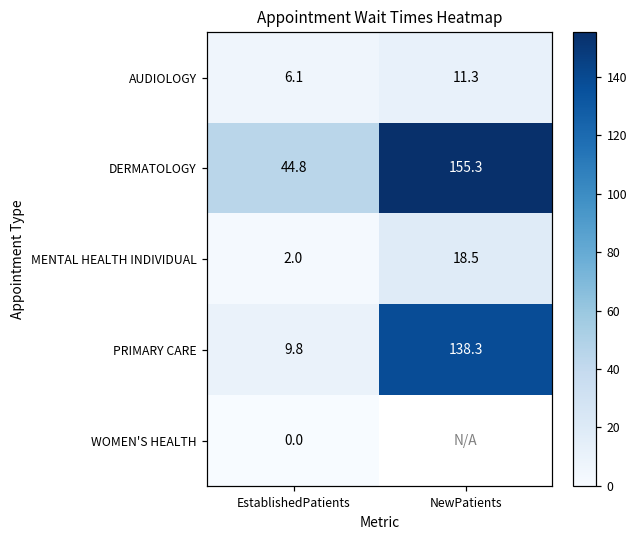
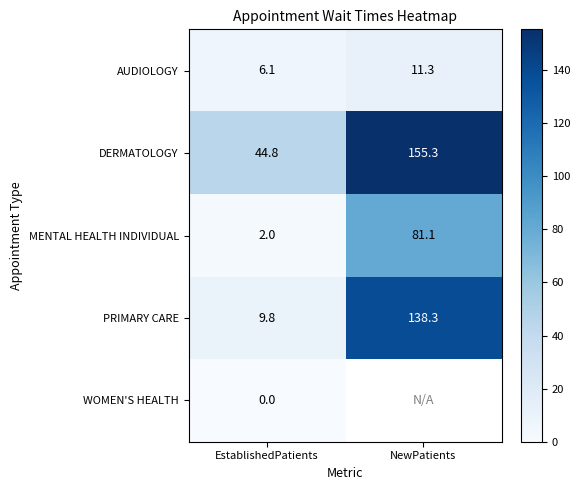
  {
    "AUDIOLOGY": {
      "EstablishedPatients": 6.1,
      "NewPatients": 11.3
    },
    "DERMATOLOGY": {
      "EstablishedPatients": 44.8,
      "NewPatients": 155.3
    },
    "MENTAL HEALTH INDIVIDUAL": {
      "EstablishedPatients": 2.0,
-     "NewPatients": 18.5
+     "NewPatients": 81.1
    },
    "PRIMARY CARE": {
      "EstablishedPatients": 9.8,
      "NewPatients": 138.3
    },
    "WOMEN'S HEALTH": {
      "EstablishedPatients": 0.0
    }
  }
